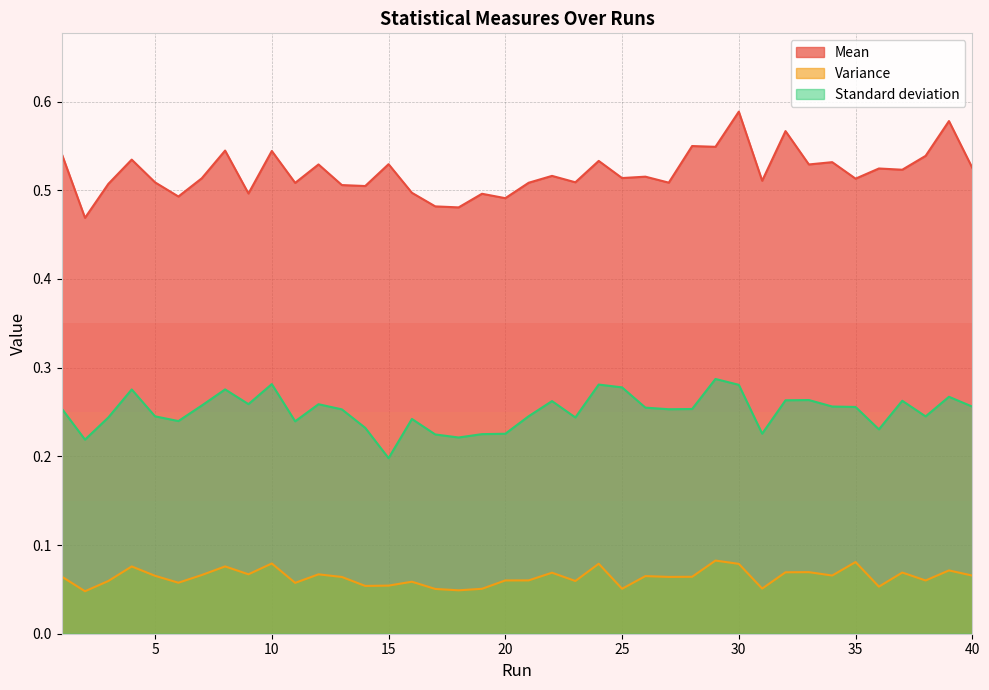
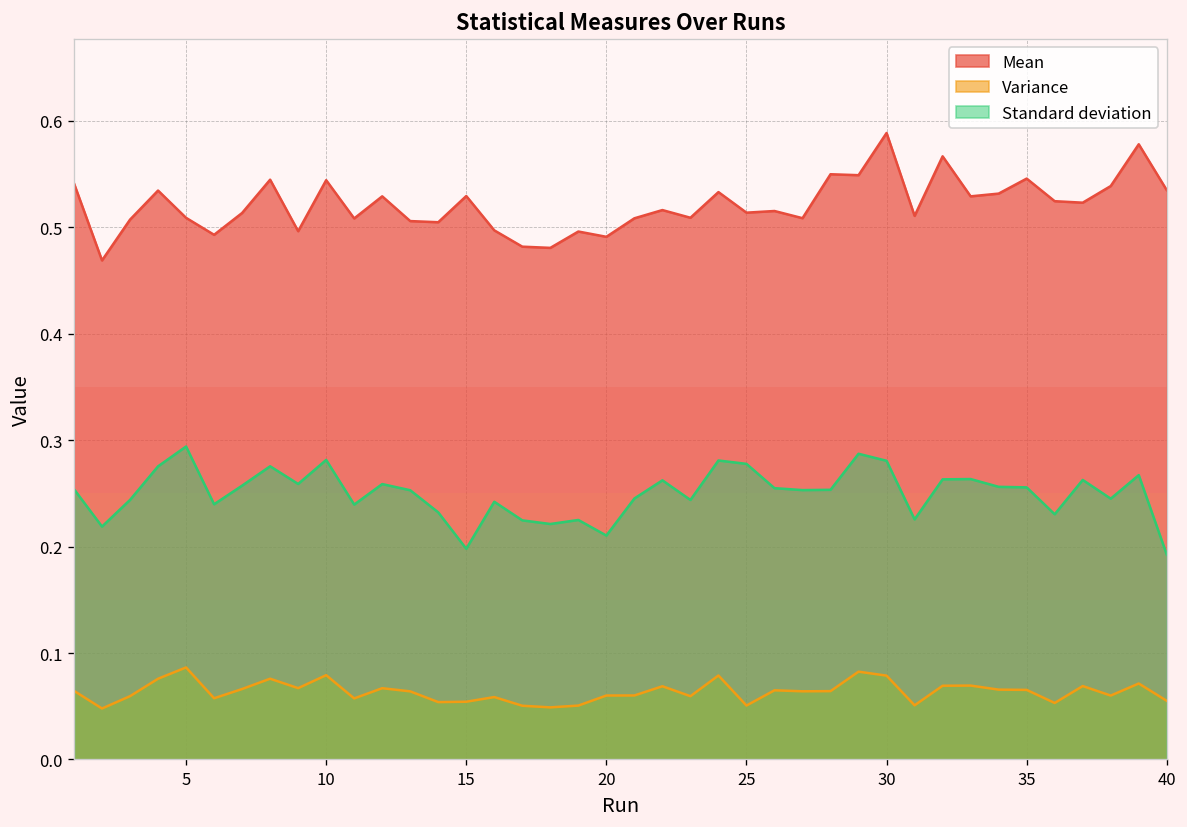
  {
    "Mean": {
      "5": 0.51,
      "10": 0.54,
      "15": 0.53,
      "20": 0.49,
      "25": 0.51,
      "30": 0.59,
-     "35": 0.51,
-     "40": 0.525
+     "35": 0.55,
+     "40": 0.535
    },
    "Variance": {
-     "5": 0.07,
+     "5": 0.09,
      "10": 0.08,
      "15": 0.05,
      "20": 0.06,
      "25": 0.05,
      "30": 0.08,
-     "35": 0.08,
-     "40": 0.07
+     "35": 0.07,
+     "40": 0.06
    },
    "Standard deviation": {
-     "5": 0.25,
+     "5": 0.29,
      "10": 0.28,
      "15": 0.20,
-     "20": 0.23,
+     "20": 0.21,
      "25": 0.28,
      "30": 0.28,
      "35": 0.26,
-     "40": 0.26
+     "40": 0.19
    }
  }
